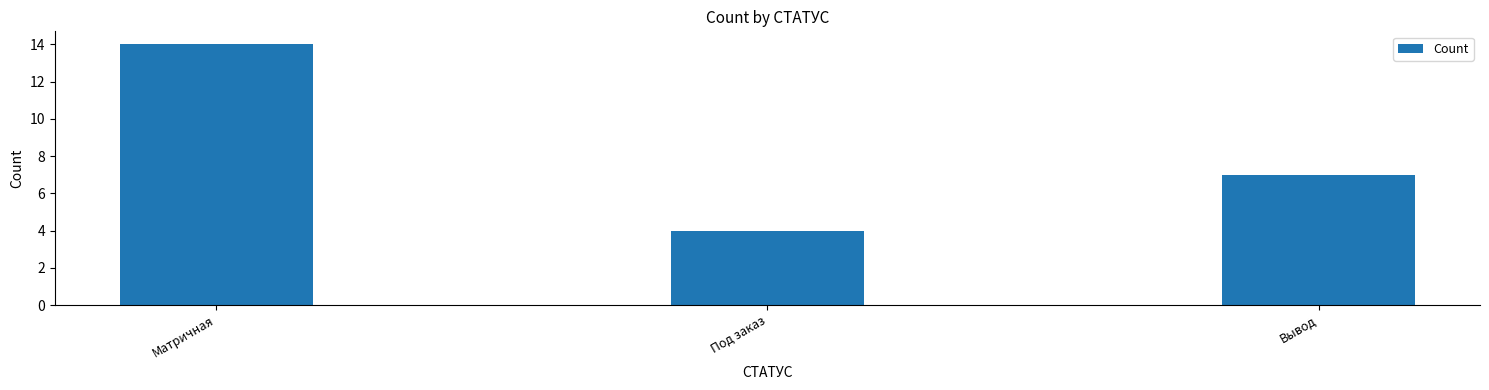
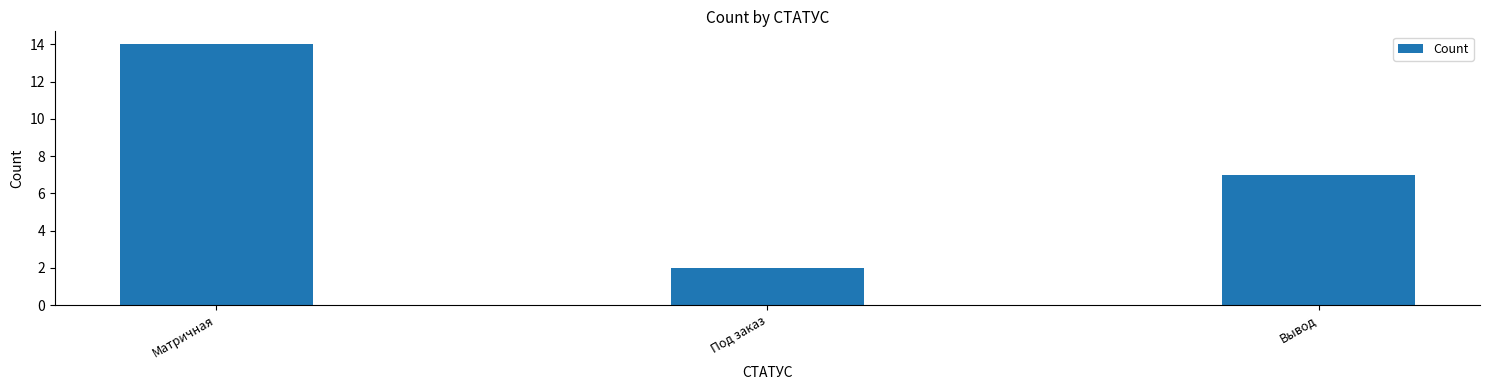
  {
    "Матричная": 14,
-   "Под заказ": 4,
+   "Под заказ": 2,
    "Вывод": 7
  }
